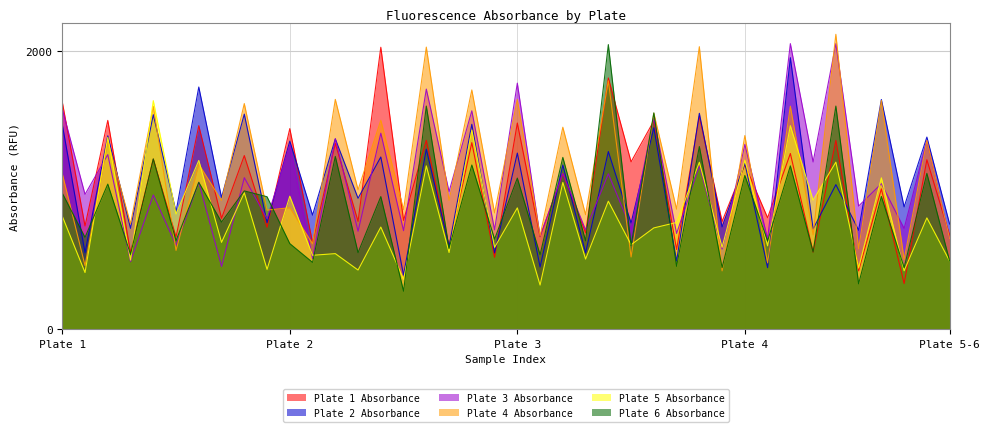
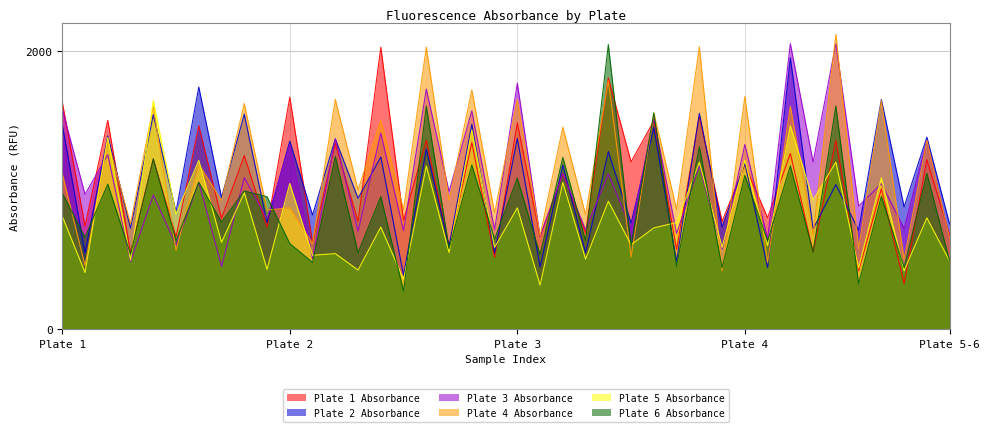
  {
    "Plate 1 Absorbance": {
      "Plate 1": 1640,
-     "Plate 2": 1440,
+     "Plate 2": 1670,
      "Plate 3": 1480,
      "Plate 5-6": 680
    },
    "Plate 2 Absorbance": {
      "Plate 1": 1470,
      "Plate 2": 1350,
-     "Plate 3": 1270,
+     "Plate 3": 1370,
      "Plate 5-6": 760
    },
    "Plate 3 Absorbance": {
      "Plate 1": 1590,
      "Plate 2": 1330,
      "Plate 3": 1770,
      "Plate 4": 1330
    },
    "Plate 4 Absorbance": {
      "Plate 1": 1120,
      "Plate 2": 880,
      "Plate 3": 1650,
-     "Plate 4": 1390
+     "Plate 4": 1680
    },
    "Plate 5 Absorbance": {
      "Plate 1": 810,
-     "Plate 2": 960,
+     "Plate 2": 1050,
      "Plate 3": 870,
      "Plate 4": 1220
    },
    "Plate 6 Absorbance": {
      "Plate 1": 980,
      "Plate 2": 620,
      "Plate 3": 1090,
      "Plate 4": 1110
    }
  }
